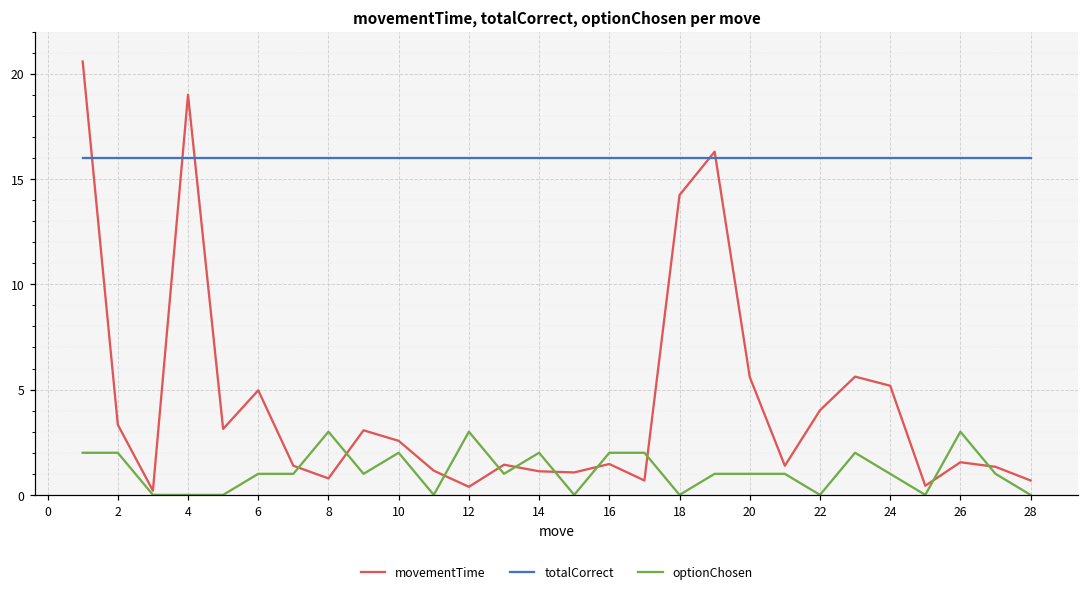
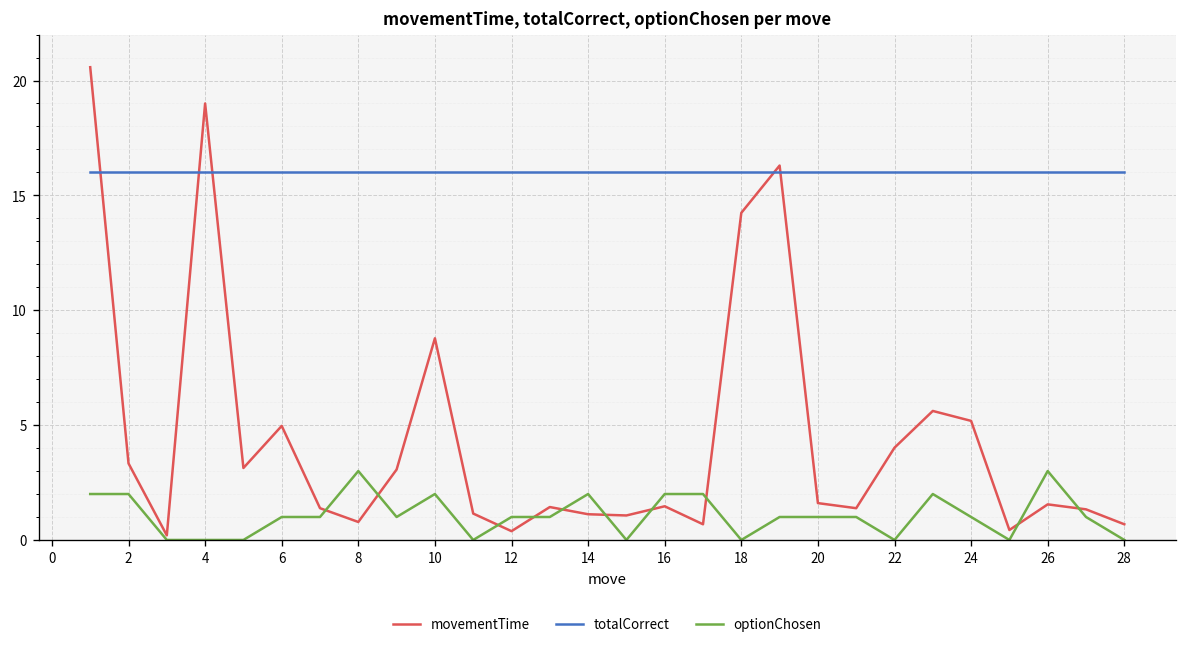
  {
    "movementTime": {
      "2": 3.3,
      "4": 19.0,
      "6": 5.0,
      "8": 0.8,
-     "10": 2.6,
+     "10": 8.8,
      "12": 0.4,
      "14": 1.1,
      "16": 1.5,
      "18": 14.2,
-     "20": 5.6,
+     "20": 1.6,
      "22": 4.0,
      "24": 5.2,
      "26": 1.5,
      "28": 0.7
    },
    "totalCorrect": {
      "2": 16.0,
      "4": 16.0,
      "6": 16.0,
      "8": 16.0,
      "10": 16.0,
      "12": 16.0,
      "14": 16.0,
      "16": 16.0,
      "18": 16.0,
      "20": 16.0,
      "22": 16.0,
      "24": 16.0,
      "26": 16.0,
      "28": 16.0
    },
    "optionChosen": {
      "2": 2,
      "4": 0,
      "6": 1,
      "8": 3,
      "10": 2,
-     "12": 3,
+     "12": 1,
      "14": 2,
      "16": 2,
      "18": 0,
      "20": 1,
      "22": 0,
      "24": 1,
      "26": 3,
      "28": 0
    }
  }
